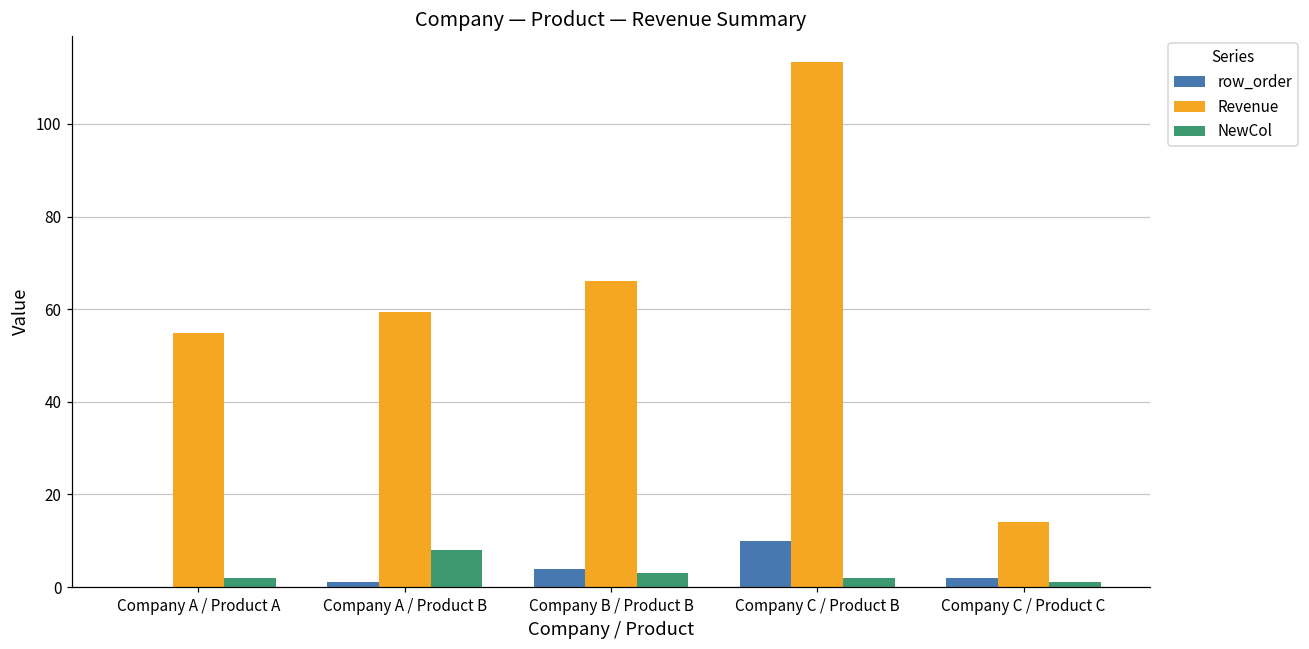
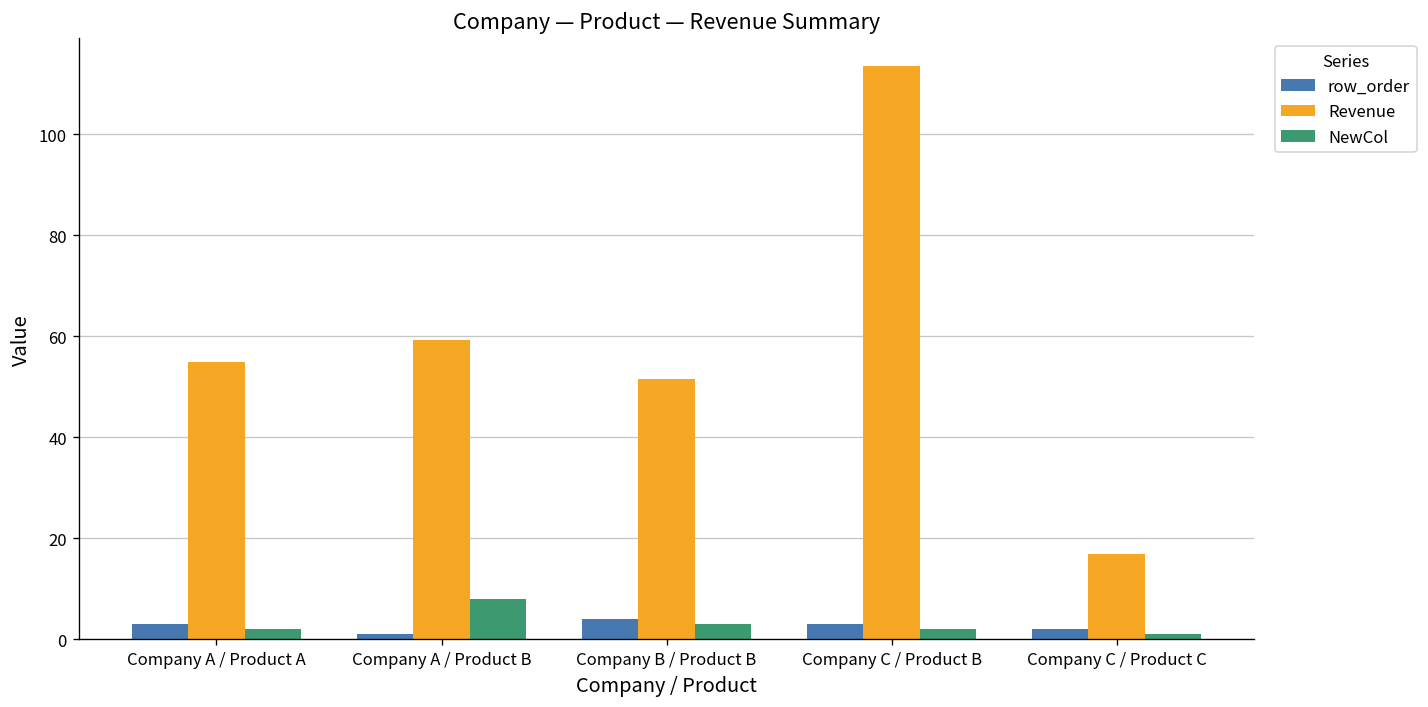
  {
    "row_order": {
-     "Company A / Product A": 0,
+     "Company A / Product A": 3,
      "Company A / Product B": 1,
      "Company B / Product B": 4,
-     "Company C / Product B": 10,
+     "Company C / Product B": 3,
      "Company C / Product C": 2
    },
    "Revenue": {
      "Company A / Product A": 55,
      "Company A / Product B": 59,
-     "Company B / Product B": 66,
+     "Company B / Product B": 52,
      "Company C / Product B": 113,
-     "Company C / Product C": 14
+     "Company C / Product C": 17
    },
    "NewCol": {
      "Company A / Product A": 2,
      "Company A / Product B": 8,
      "Company B / Product B": 3,
      "Company C / Product B": 2,
      "Company C / Product C": 1
    }
  }
